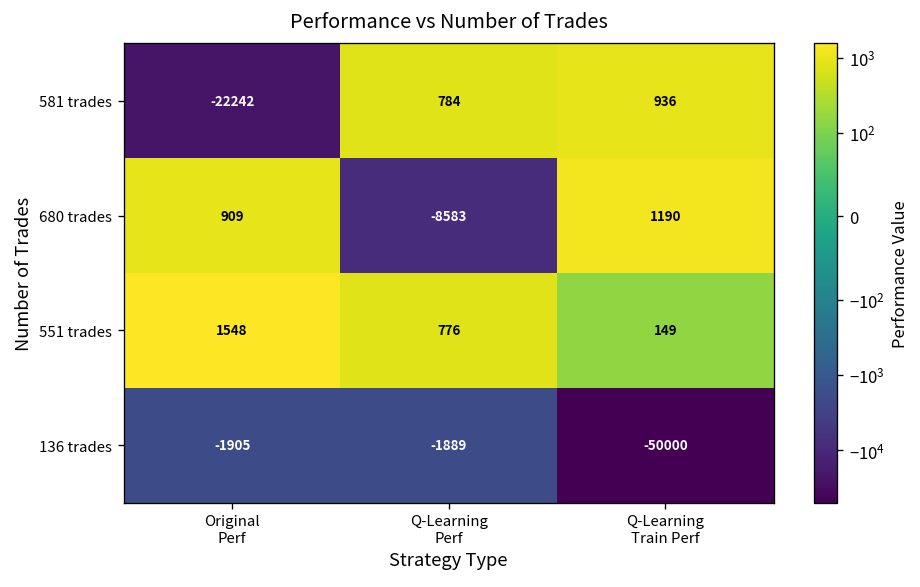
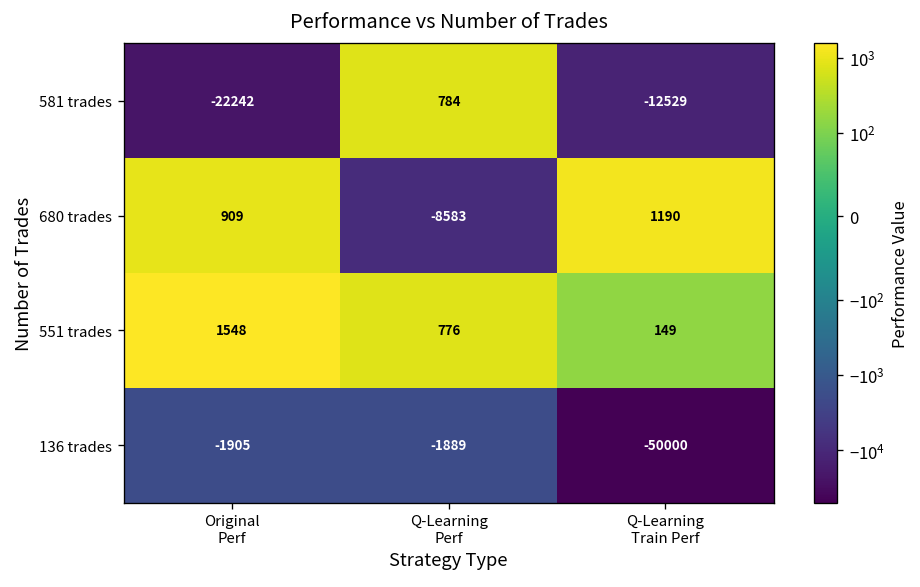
  {
    "581 trades": {
      "Original Perf": -22242,
      "Q-Learning Perf": 784,
-     "Q-Learning Train Perf": 936
+     "Q-Learning Train Perf": -12529
    },
    "680 trades": {
      "Original Perf": 909,
      "Q-Learning Perf": -8583,
      "Q-Learning Train Perf": 1190
    },
    "551 trades": {
      "Original Perf": 1548,
      "Q-Learning Perf": 776,
      "Q-Learning Train Perf": 149
    },
    "136 trades": {
      "Original Perf": -1905,
      "Q-Learning Perf": -1889,
      "Q-Learning Train Perf": -50000
    }
  }
